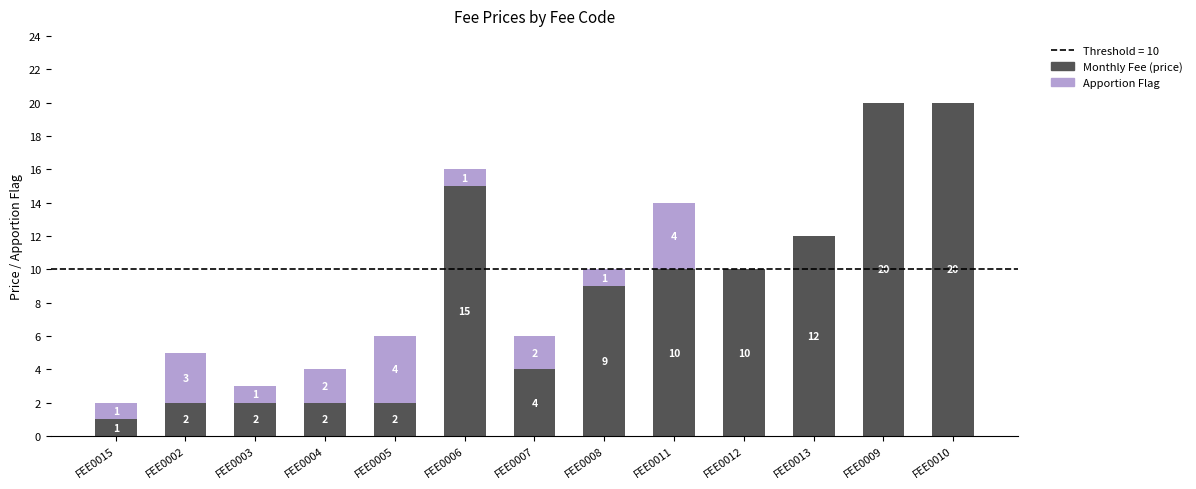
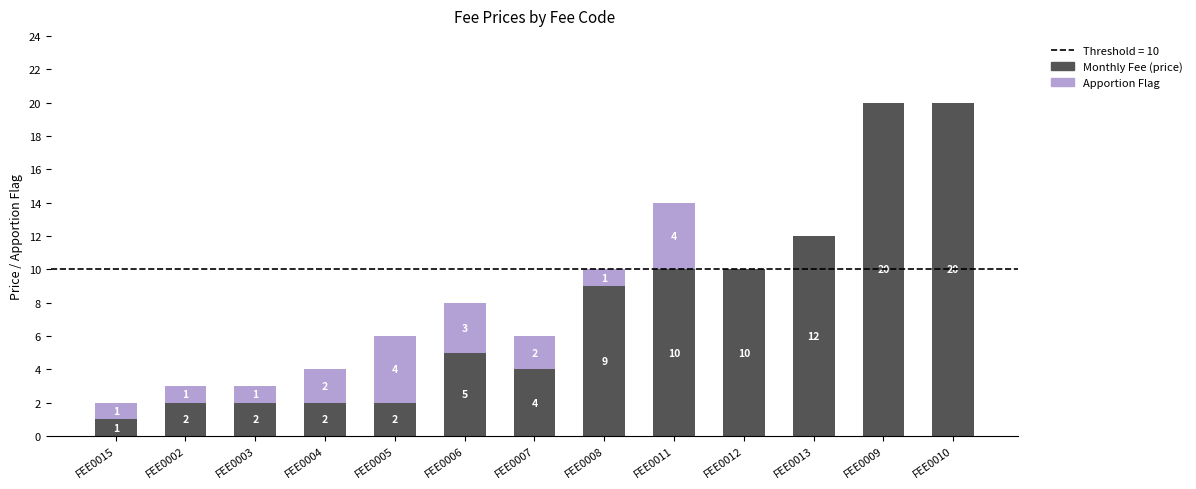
  {
    "Monthly Fee (price)": {
      "FEE0015": 1,
      "FEE0002": 2,
      "FEE0003": 2,
      "FEE0004": 2,
      "FEE0005": 2,
-     "FEE0006": 15,
+     "FEE0006": 5,
      "FEE0007": 4,
      "FEE0008": 9,
      "FEE0011": 10,
      "FEE0012": 10,
      "FEE0013": 12,
      "FEE0009": 20,
      "FEE0010": 20
    },
    "Apportion Flag": {
      "FEE0015": 1,
-     "FEE0002": 3,
+     "FEE0002": 1,
      "FEE0003": 1,
      "FEE0004": 2,
      "FEE0005": 4,
-     "FEE0006": 1,
+     "FEE0006": 3,
      "FEE0007": 2,
      "FEE0008": 1,
      "FEE0011": 4
    }
  }
